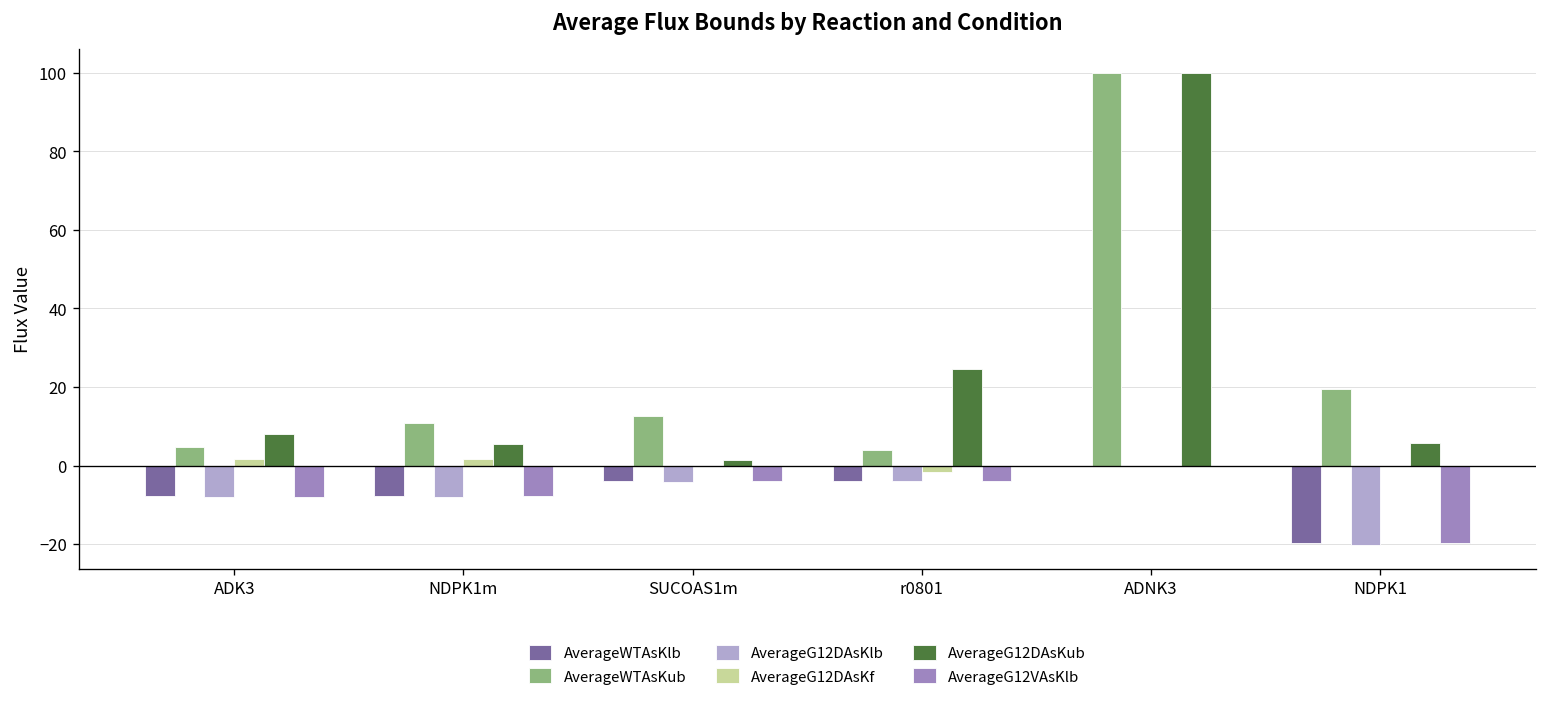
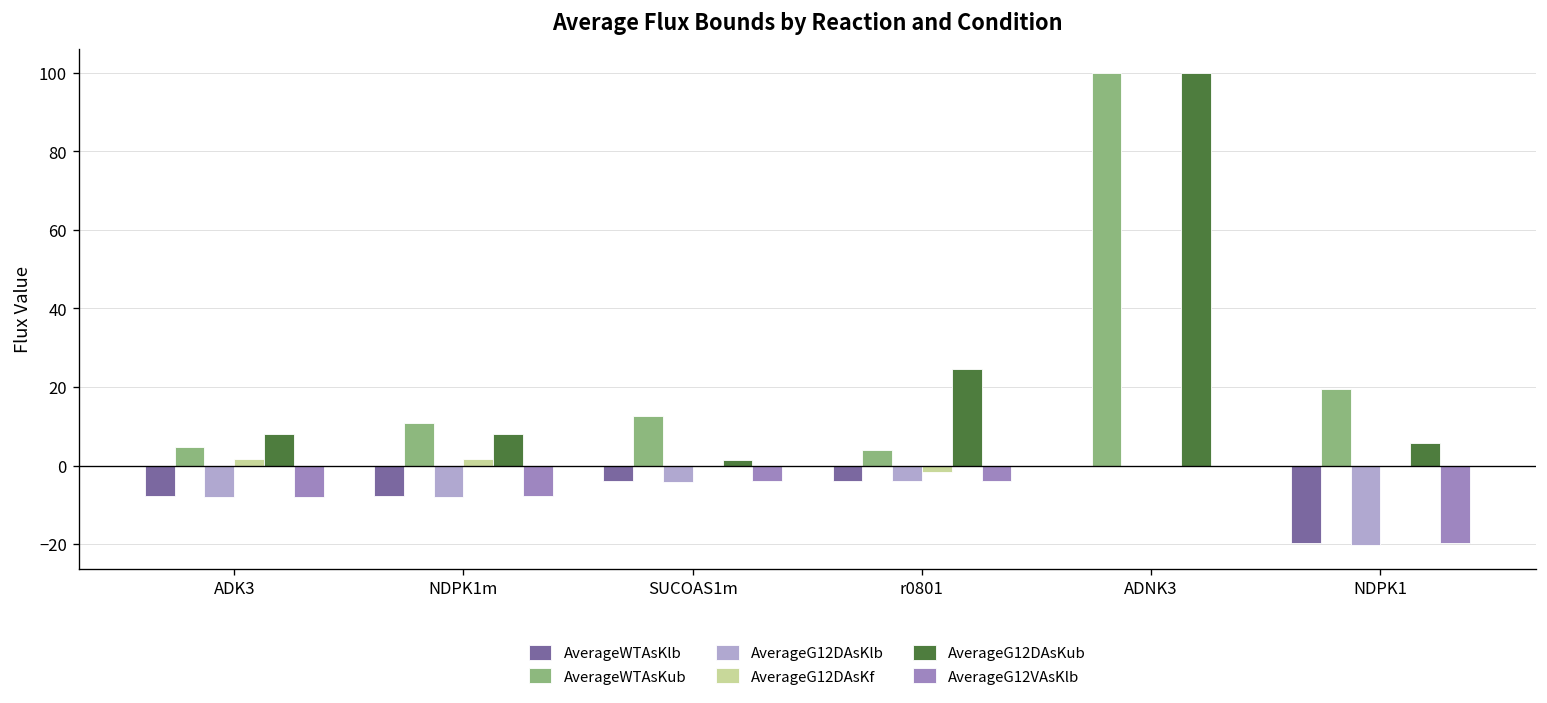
  {
    "AverageWTAsKub": {
      "ADK3": 5,
      "NDPK1m": 11,
      "SUCOAS1m": 13,
      "r0801": 4,
      "ADNK3": 100,
      "NDPK1": 20
    },
    "AverageG12DAsKf": {
      "ADK3": 2,
      "NDPK1m": 2,
      "r0801": -2,
      "NDPK1": 0
    },
    "AverageG12DAsKub": {
      "ADK3": 8,
-     "NDPK1m": 5,
+     "NDPK1m": 8,
      "SUCOAS1m": 1,
      "r0801": 25,
      "ADNK3": 100,
      "NDPK1": 6
    }
  }
